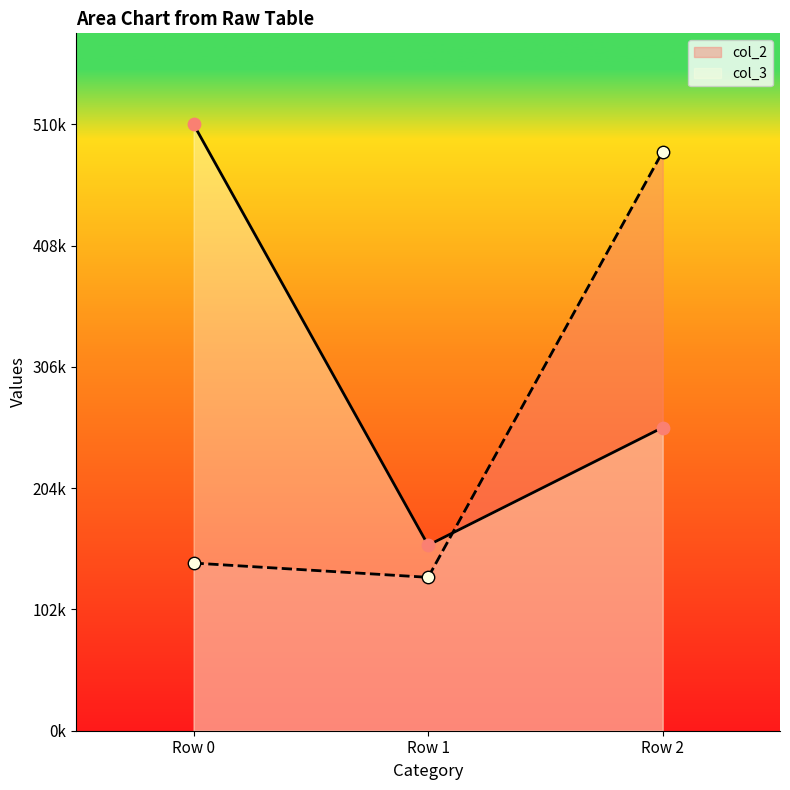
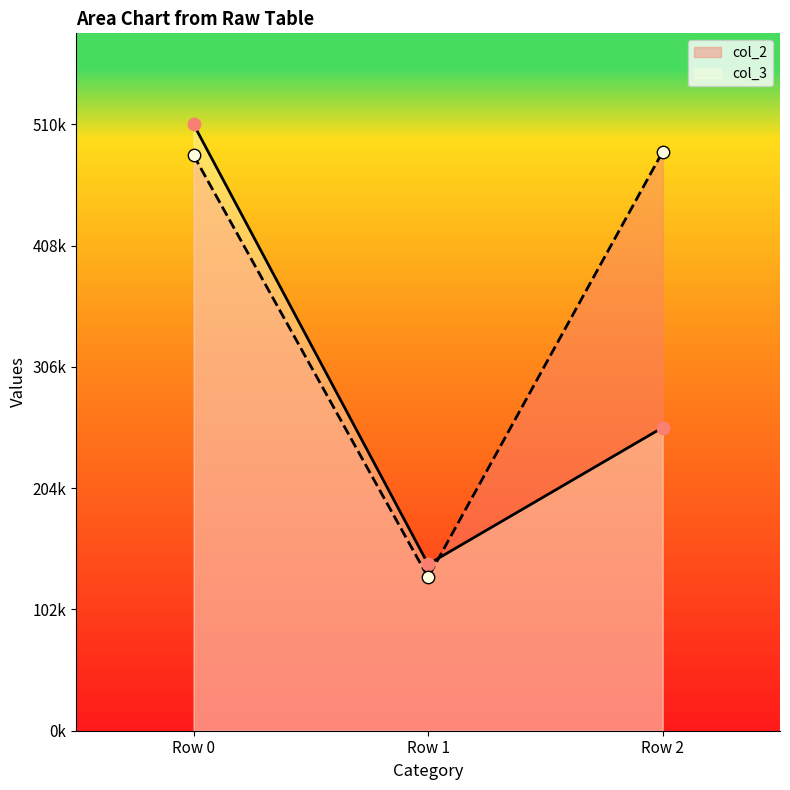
  {
    "col_2": {
-     "Row 0": 141000,
+     "Row 0": 484000,
      "Row 1": 129000,
      "Row 2": 487000
    },
    "col_3": {
      "Row 0": 510000,
-     "Row 1": 156000,
+     "Row 1": 140000,
      "Row 2": 255000
    }
  }
